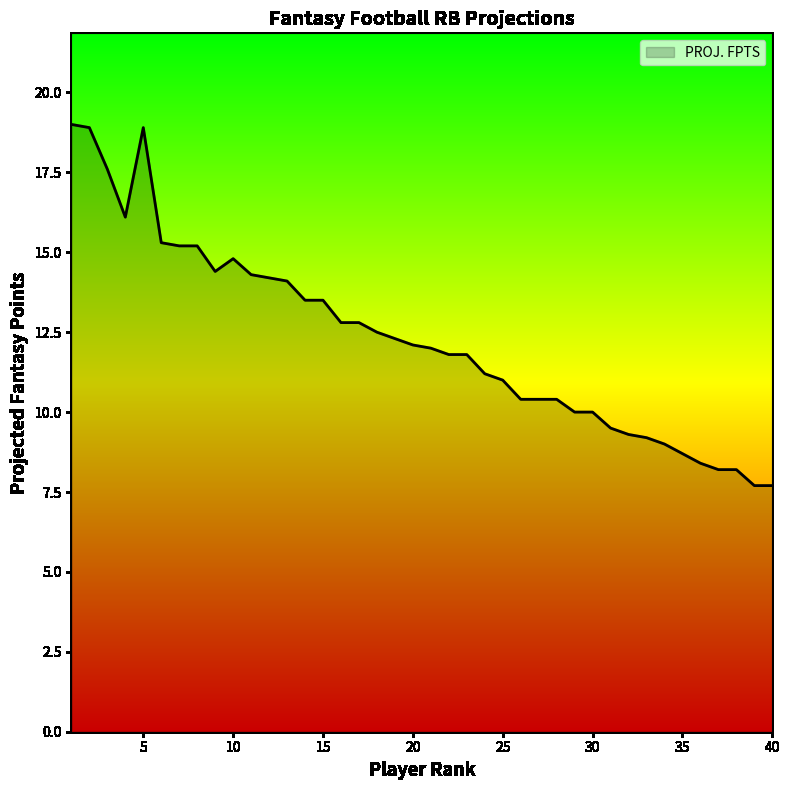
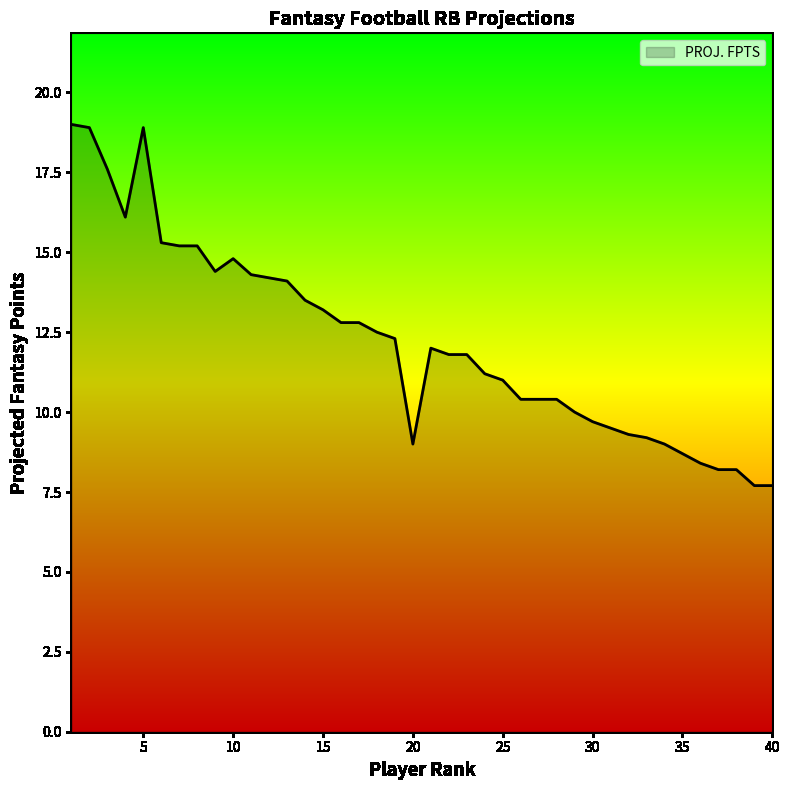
  {
    "5": 18.9,
    "10": 14.8,
-   "15": 13.5,
-   "20": 12.1,
+   "15": 13.2,
+   "20": 9.0,
    "25": 11.0,
-   "30": 10.0,
+   "30": 9.7,
    "35": 8.7,
    "40": 7.7
  }
